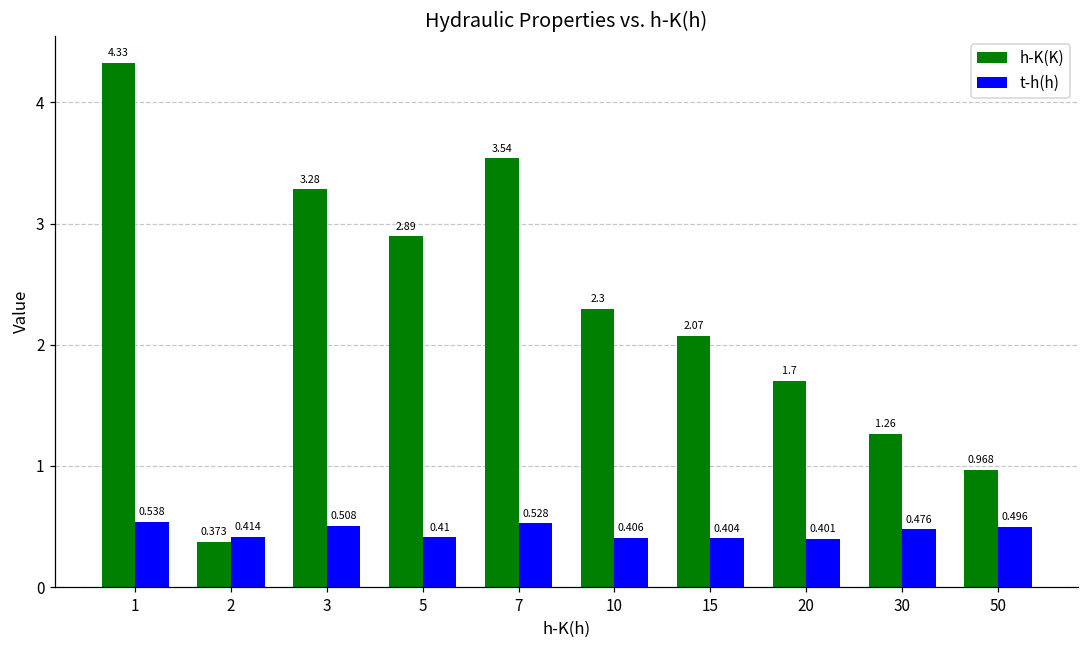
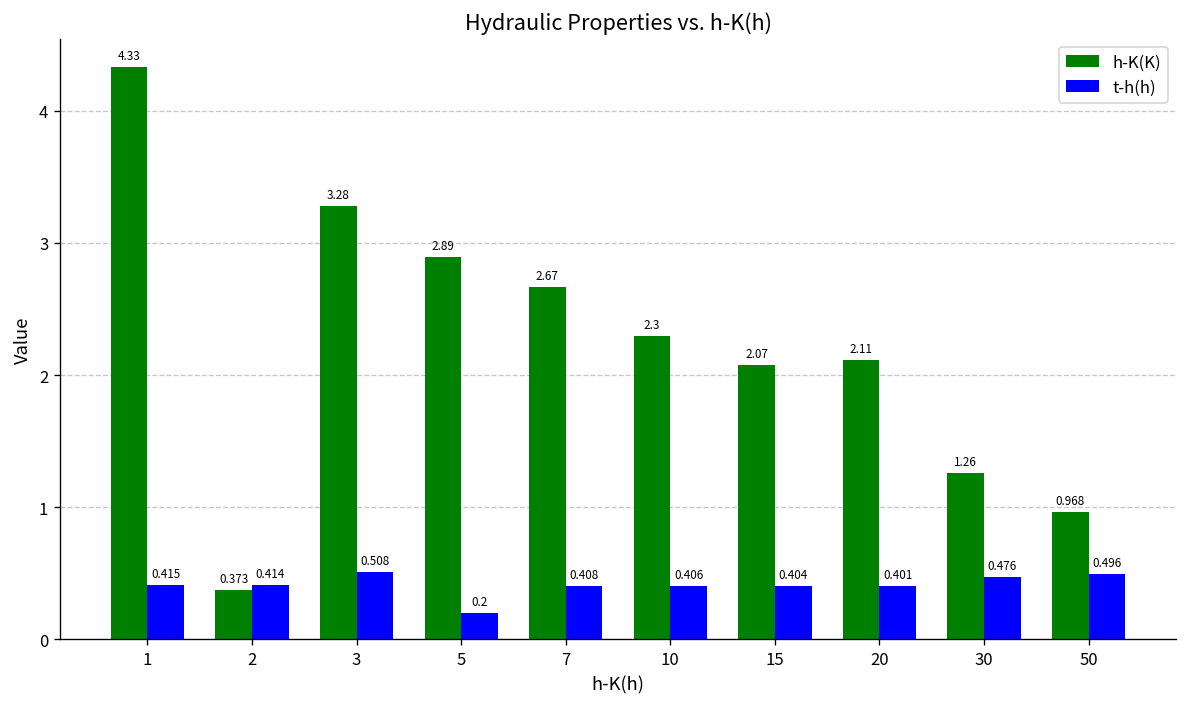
  {
    "h-K(K)": {
      "1": 4.33,
      "2": 0.373,
      "3": 3.28,
      "5": 2.89,
-     "7": 3.54,
+     "7": 2.67,
      "10": 2.3,
      "15": 2.07,
-     "20": 1.7,
+     "20": 2.11,
      "30": 1.26,
      "50": 0.968
    },
    "t-h(h)": {
-     "1": 0.538,
+     "1": 0.415,
      "2": 0.414,
      "3": 0.508,
-     "5": 0.41,
-     "7": 0.528,
+     "5": 0.2,
+     "7": 0.408,
      "10": 0.406,
      "15": 0.404,
      "20": 0.401,
      "30": 0.476,
      "50": 0.496
    }
  }
